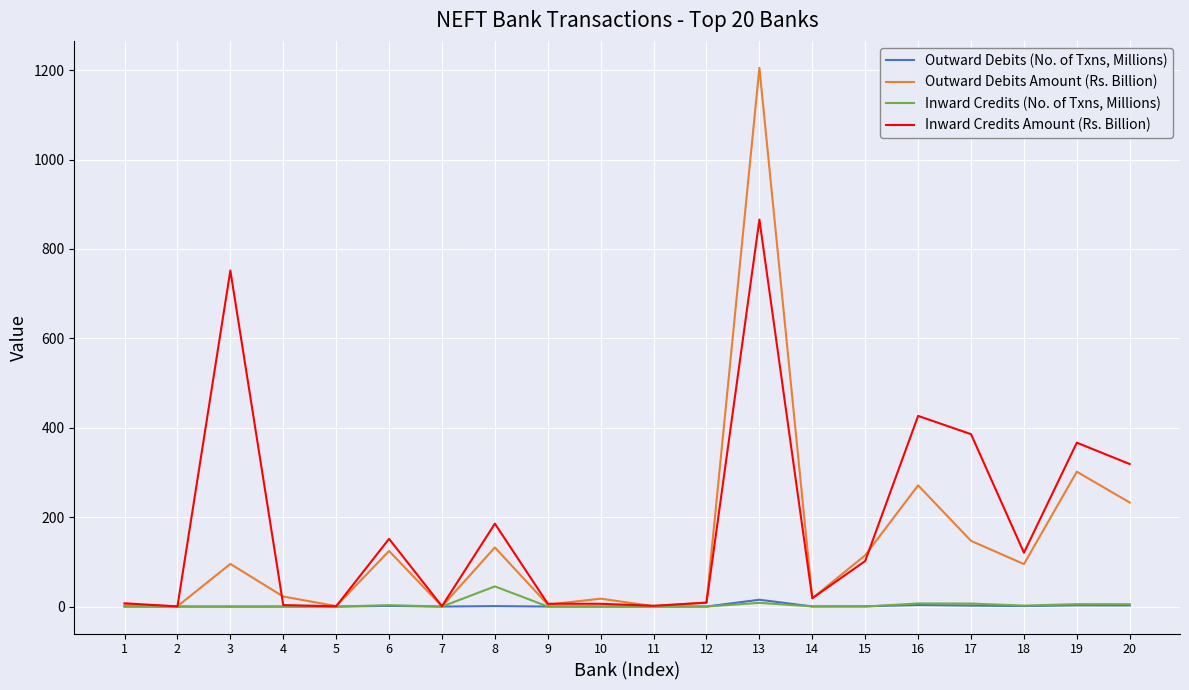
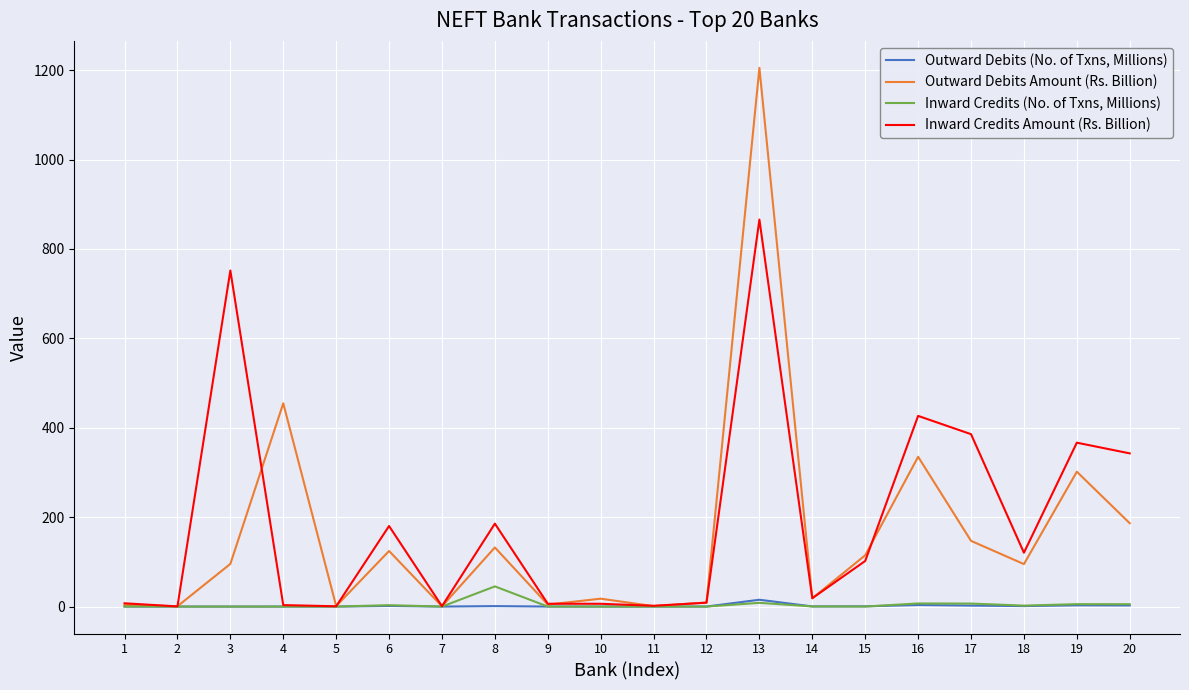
  {
    "Outward Debits (No. of Txns, Millions)": {
      "8": 0,
      "13": 20
    },
    "Outward Debits Amount (Rs. Billion)": {
      "3": 100,
-     "4": 20,
+     "4": 450,
      "6": 120,
      "8": 130,
      "10": 20,
      "13": 1210,
      "15": 110,
-     "16": 270,
+     "16": 340,
      "17": 150,
      "18": 100,
      "19": 300,
-     "20": 230
+     "20": 190
    },
    "Inward Credits (No. of Txns, Millions)": {
      "8": 50,
      "13": 10
    },
    "Inward Credits Amount (Rs. Billion)": {
      "3": 750,
-     "6": 150,
+     "6": 180,
      "8": 190,
      "10": 10,
      "13": 870,
      "15": 100,
      "16": 430,
      "17": 390,
      "18": 120,
      "19": 370,
-     "20": 320
+     "20": 340
    }
  }
